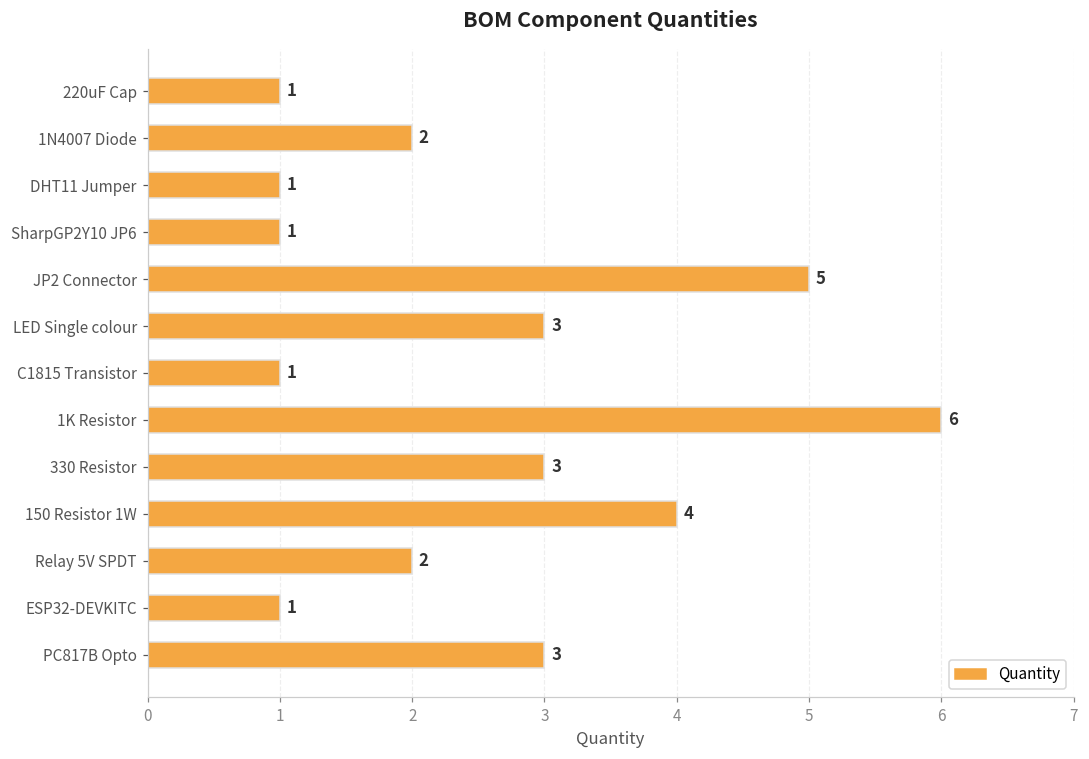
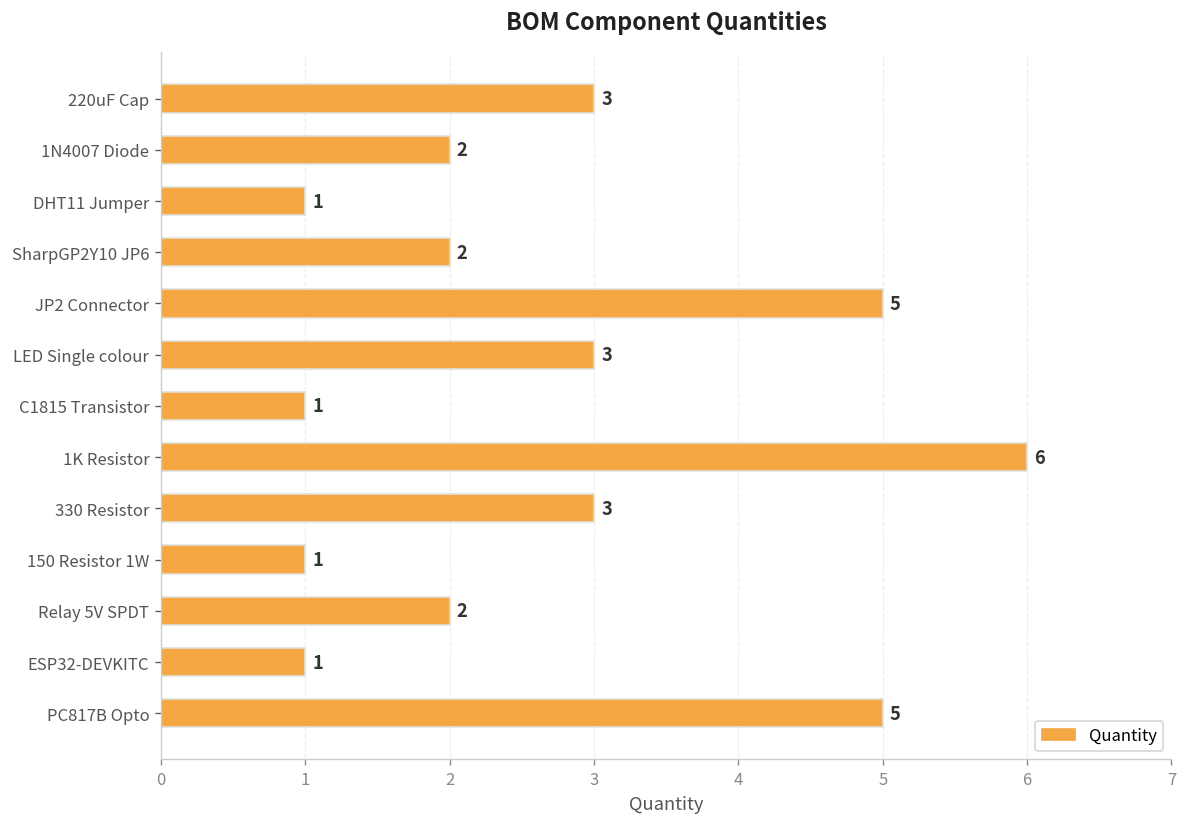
  {
-   "220uF Cap": 1,
+   "220uF Cap": 3,
    "1N4007 Diode": 2,
    "DHT11 Jumper": 1,
-   "SharpGP2Y10 JP6": 1,
+   "SharpGP2Y10 JP6": 2,
    "JP2 Connector": 5,
    "LED Single colour": 3,
    "C1815 Transistor": 1,
    "1K Resistor": 6,
    "330 Resistor": 3,
-   "150 Resistor 1W": 4,
+   "150 Resistor 1W": 1,
    "Relay 5V SPDT": 2,
    "ESP32-DEVKITC": 1,
-   "PC817B Opto": 3
+   "PC817B Opto": 5
  }
